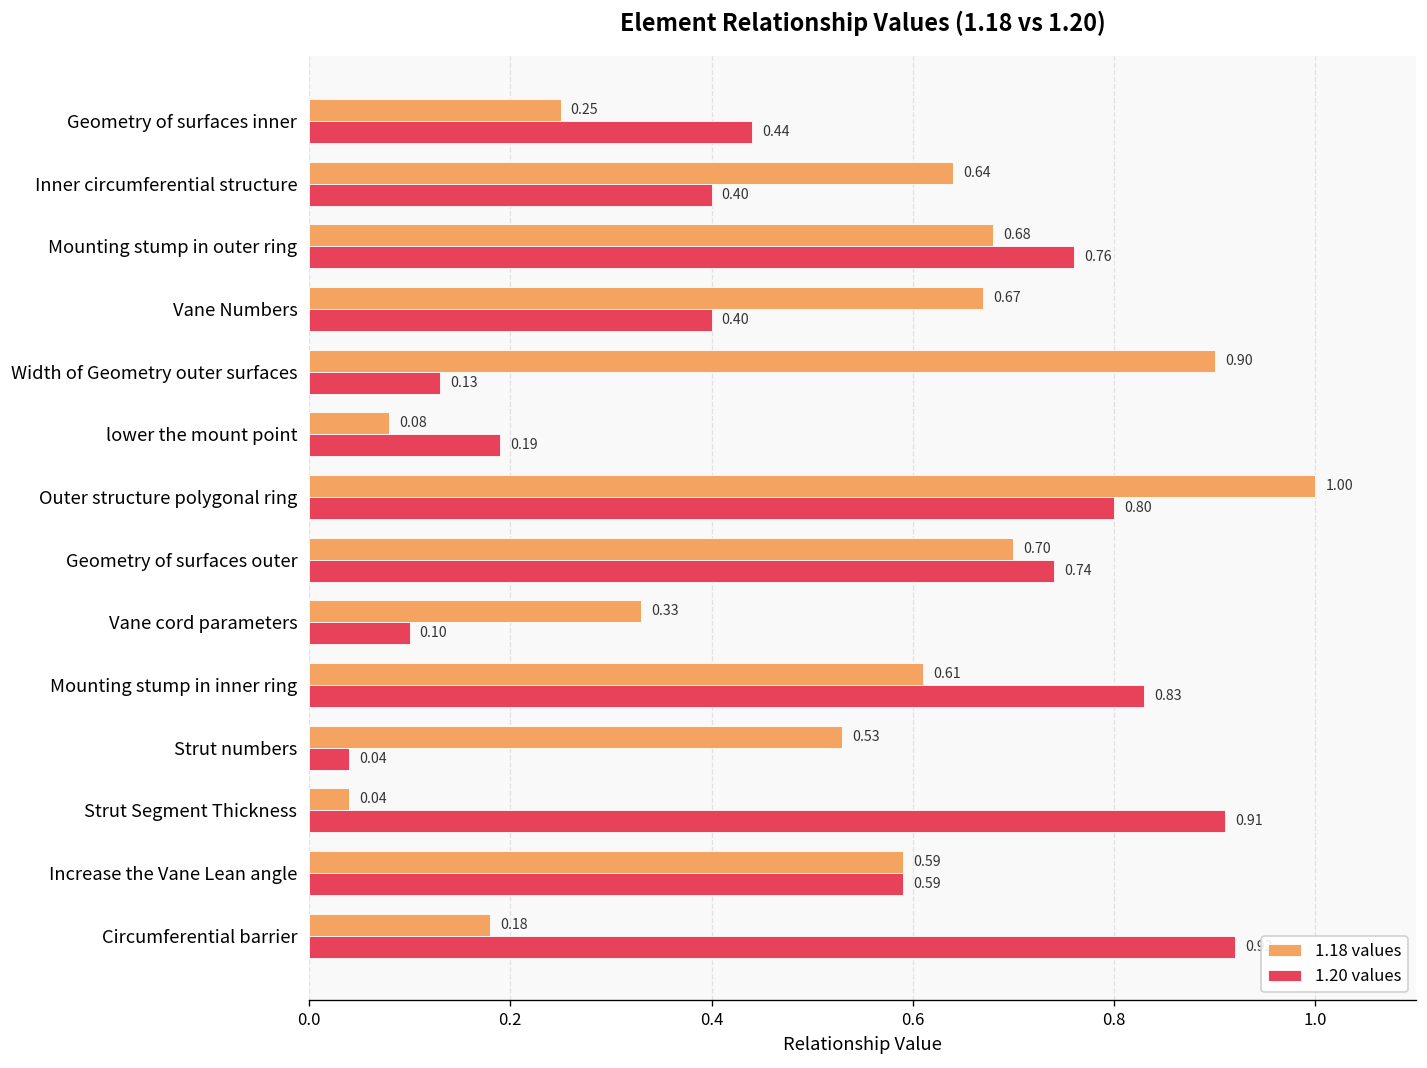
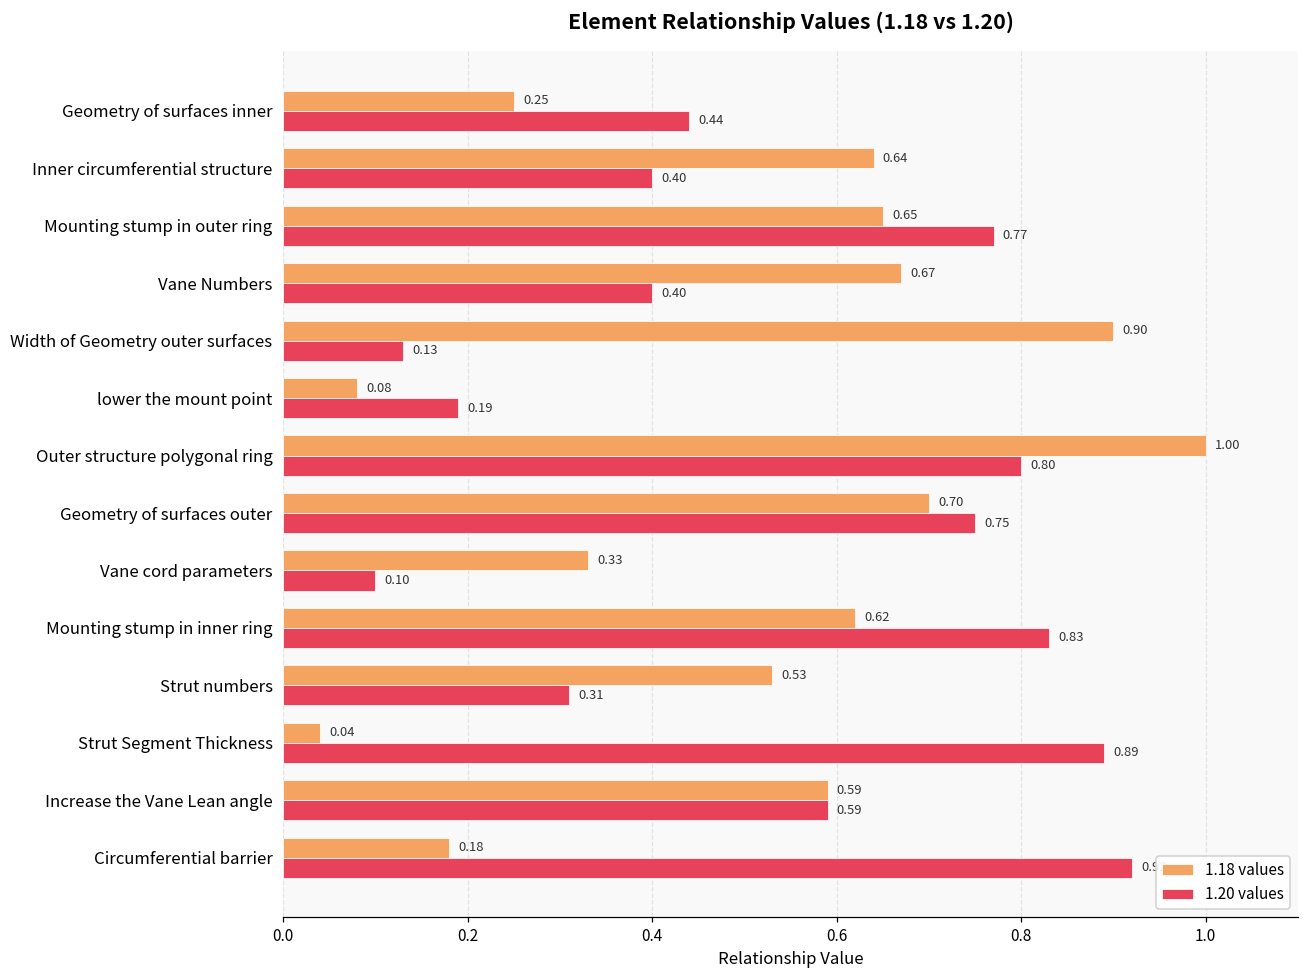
  {
    "1.18 values": {
      "Geometry of surfaces inner": 0.25,
      "Inner circumferential structure": 0.64,
-     "Mounting stump in outer ring": 0.68,
+     "Mounting stump in outer ring": 0.65,
      "Vane Numbers": 0.67,
      "Width of Geometry outer surfaces": 0.90,
      "lower the mount point": 0.08,
      "Outer structure polygonal ring": 1.00,
      "Geometry of surfaces outer": 0.70,
      "Vane cord parameters": 0.33,
-     "Mounting stump in inner ring": 0.61,
+     "Mounting stump in inner ring": 0.62,
      "Strut numbers": 0.53,
      "Strut Segment Thickness": 0.04,
      "Increase the Vane Lean angle": 0.59,
      "Circumferential barrier": 0.18
    },
    "1.20 values": {
      "Geometry of surfaces inner": 0.44,
      "Inner circumferential structure": 0.40,
-     "Mounting stump in outer ring": 0.76,
+     "Mounting stump in outer ring": 0.77,
      "Vane Numbers": 0.40,
      "Width of Geometry outer surfaces": 0.13,
      "lower the mount point": 0.19,
      "Outer structure polygonal ring": 0.80,
-     "Geometry of surfaces outer": 0.74,
+     "Geometry of surfaces outer": 0.75,
      "Vane cord parameters": 0.10,
      "Mounting stump in inner ring": 0.83,
-     "Strut numbers": 0.04,
-     "Strut Segment Thickness": 0.91,
+     "Strut numbers": 0.31,
+     "Strut Segment Thickness": 0.89,
      "Increase the Vane Lean angle": 0.59
    }
  }
